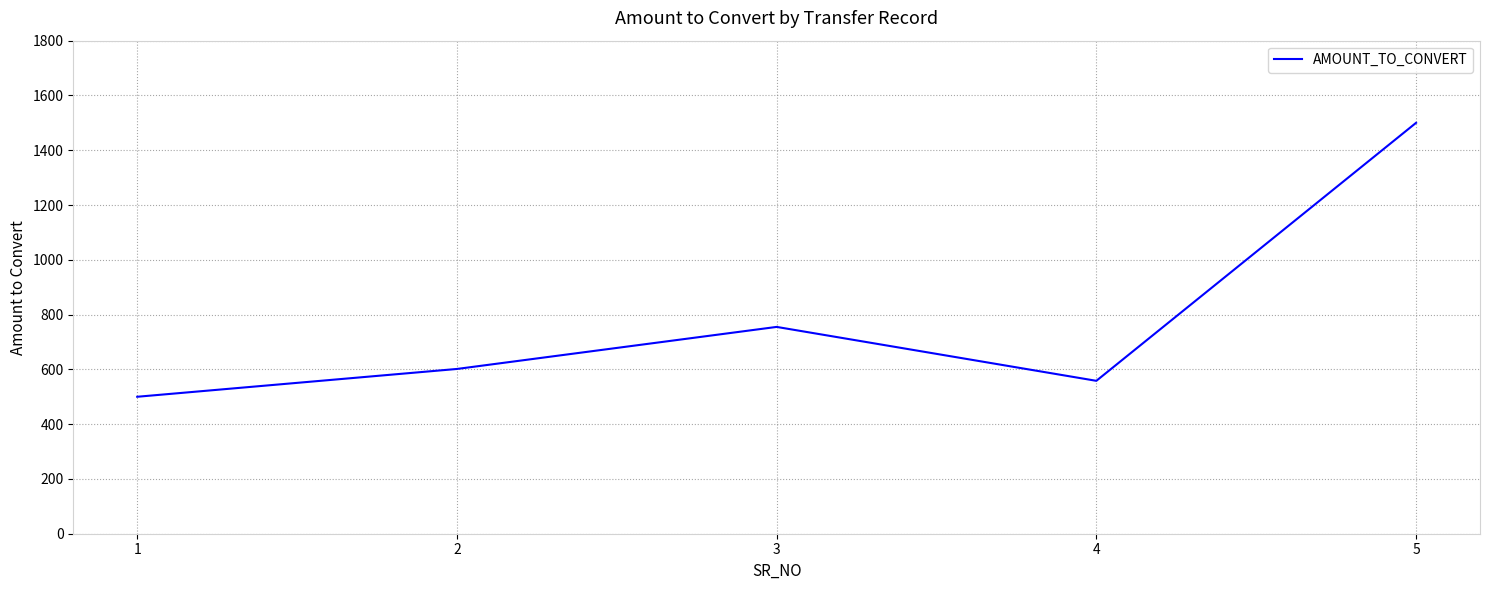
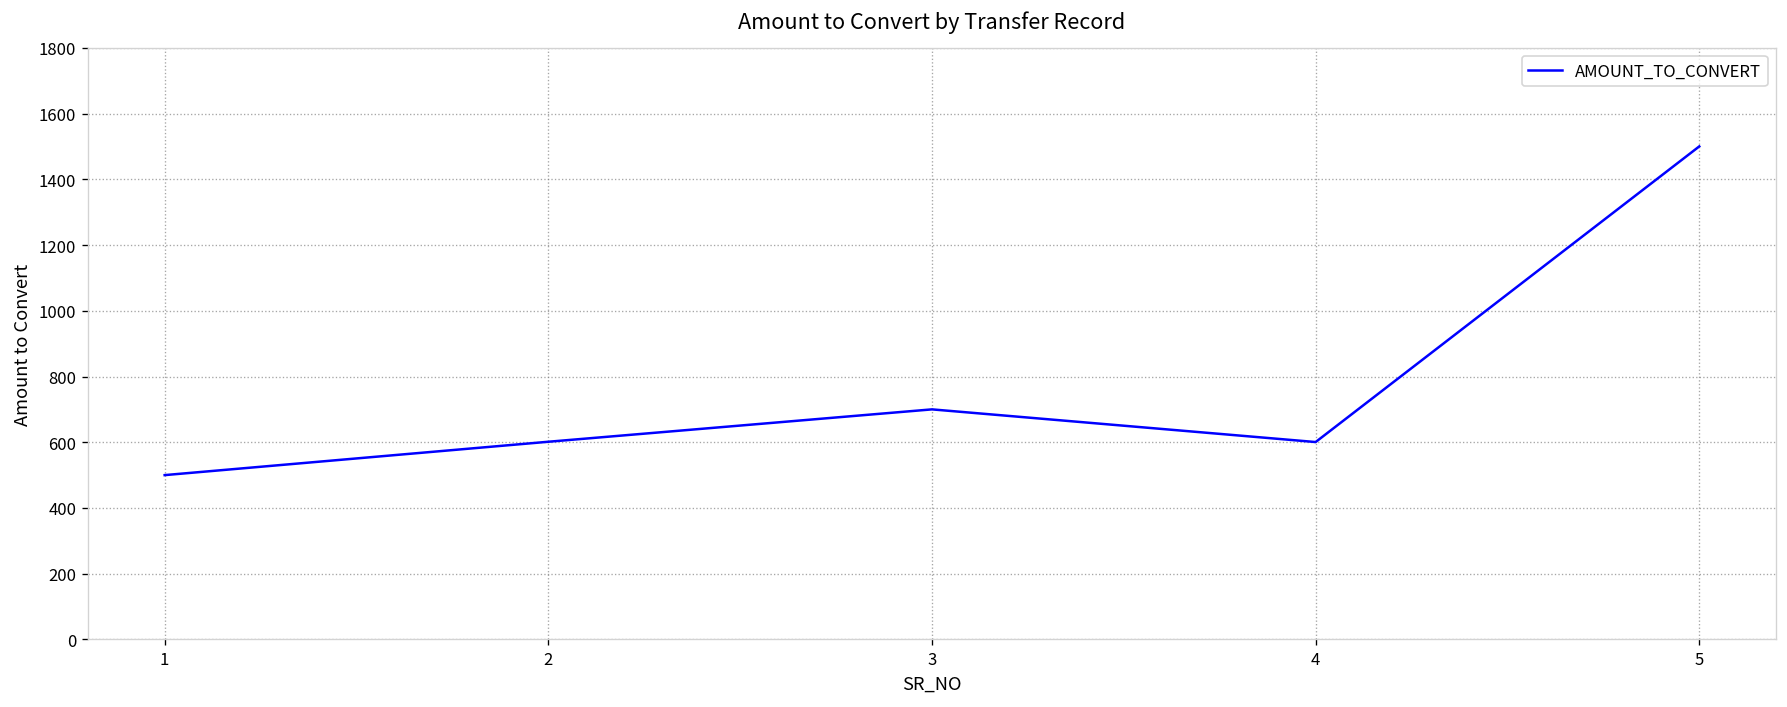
  {
    "1": 500,
    "2": 600,
-   "3": 760,
-   "4": 560,
+   "3": 700,
+   "4": 600,
    "5": 1500
  }
